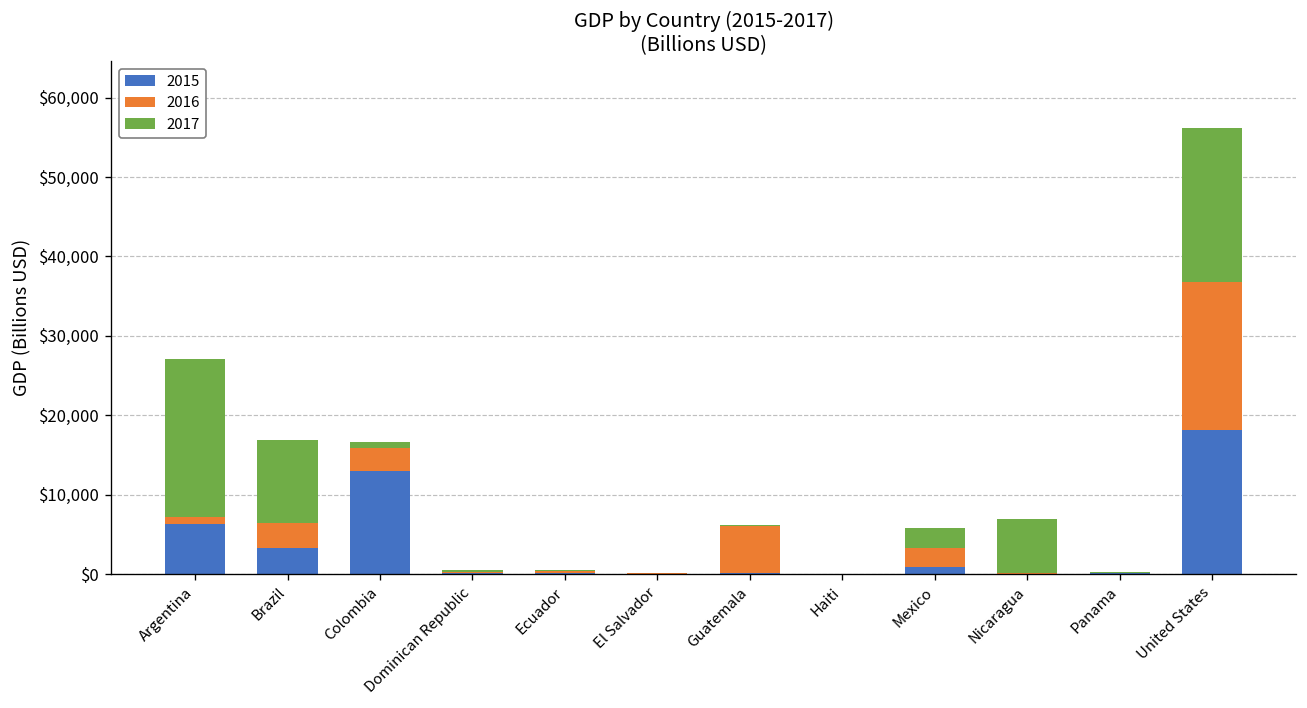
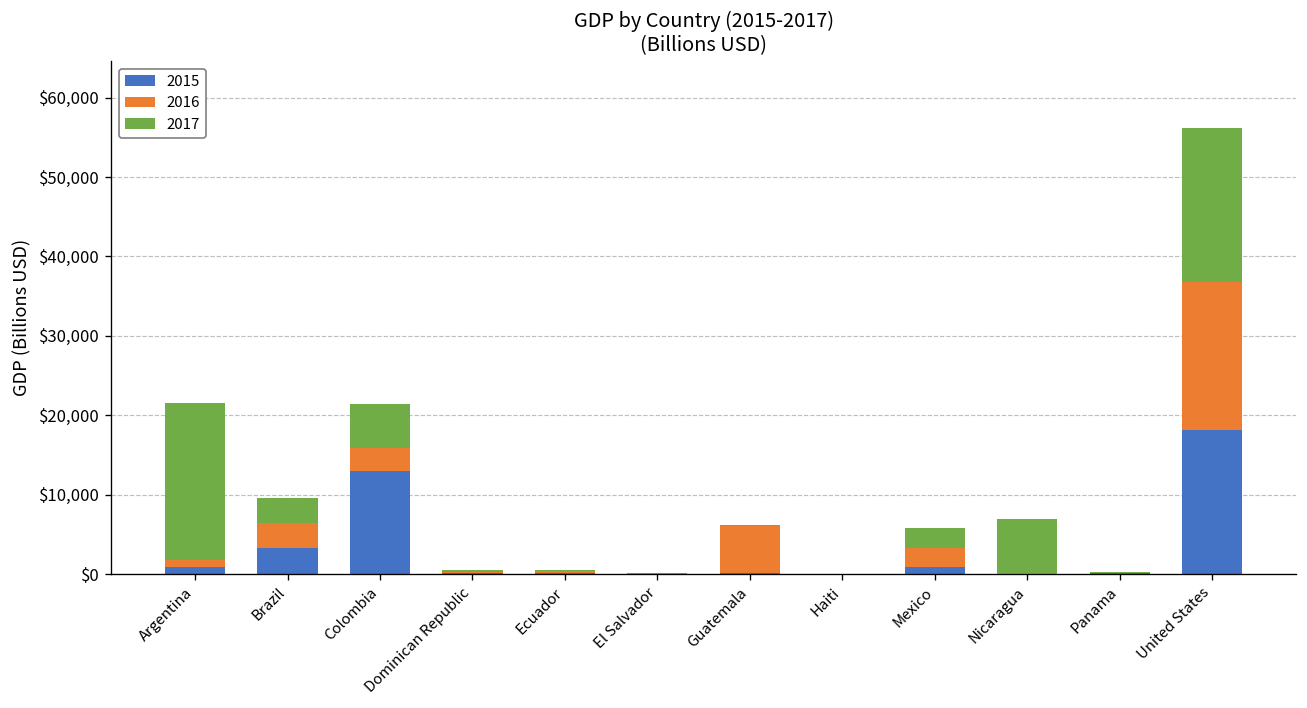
  {
    "2015": {
-     "Argentina": "$6,000",
+     "Argentina": "$1,000",
      "Brazil": "$3,000",
      "Colombia": "$13,000",
      "Mexico": "$1,000",
      "United States": "$18,000"
    },
    "2016": {
      "Argentina": "$1,000",
      "Brazil": "$3,000",
      "Colombia": "$3,000",
      "Guatemala": "$6,000",
      "Mexico": "$2,000",
      "United States": "$19,000"
    },
    "2017": {
      "Argentina": "$20,000",
-     "Brazil": "$10,000",
-     "Colombia": "$1,000",
+     "Brazil": "$3,000",
+     "Colombia": "$6,000",
      "Mexico": "$2,000",
      "Nicaragua": "$7,000",
      "United States": "$19,000"
    }
  }
